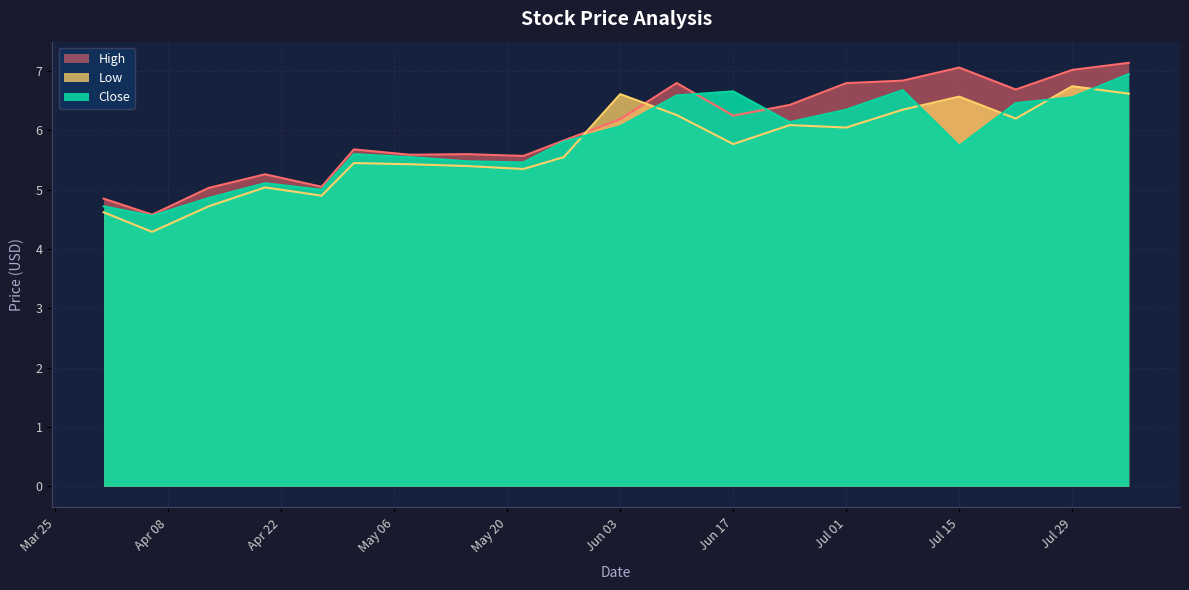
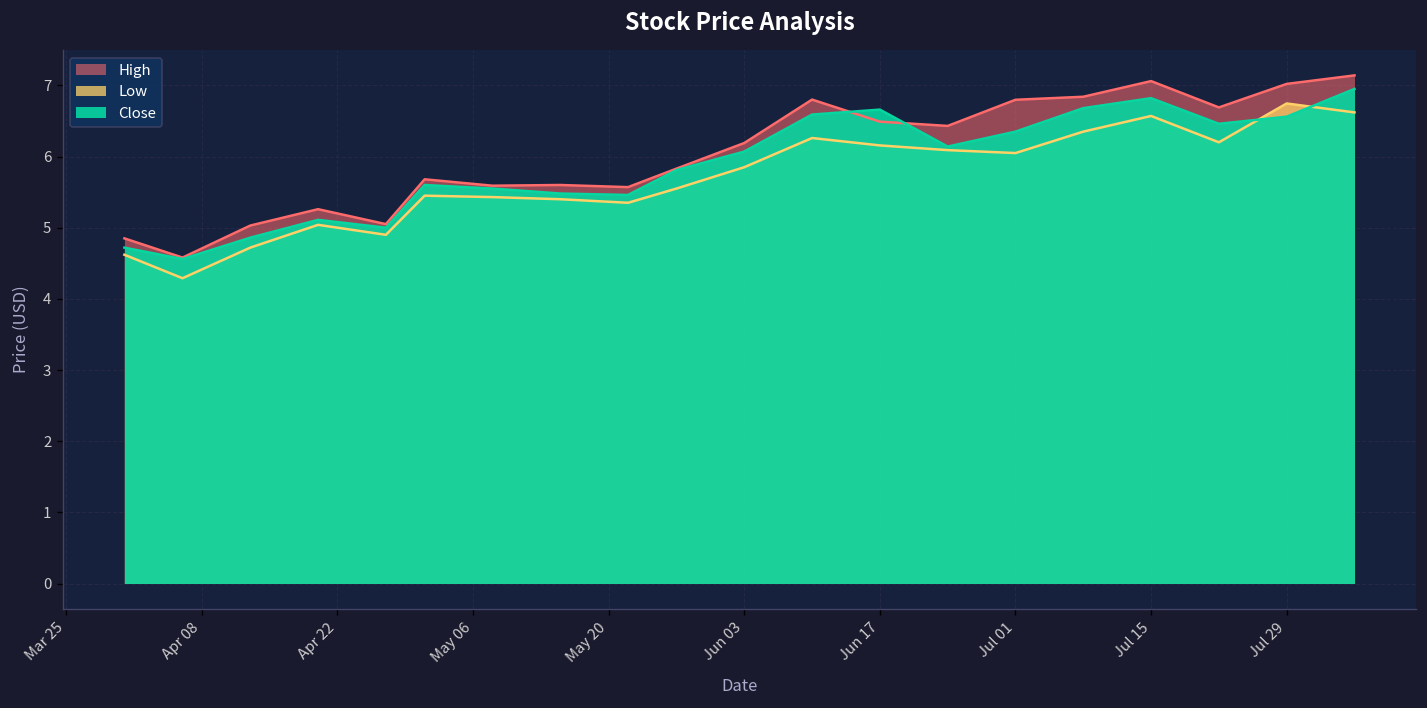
  {
    "High": {
      "Jun 03": 6.2,
-     "Jun 17": 6.3,
+     "Jun 17": 6.5,
      "Jul 01": 6.8,
      "Jul 15": 7.1,
      "Jul 29": 7.0
    },
    "Low": {
-     "Jun 03": 6.6,
-     "Jun 17": 5.8,
+     "Jun 03": 5.8,
+     "Jun 17": 6.2,
      "Jul 01": 6.0,
      "Jul 15": 6.6,
      "Jul 29": 6.7
    },
    "Close": {
      "Jun 03": 6.1,
      "Jun 17": 6.7,
      "Jul 01": 6.3,
-     "Jul 15": 5.7,
+     "Jul 15": 6.8,
      "Jul 29": 6.6
    }
  }
